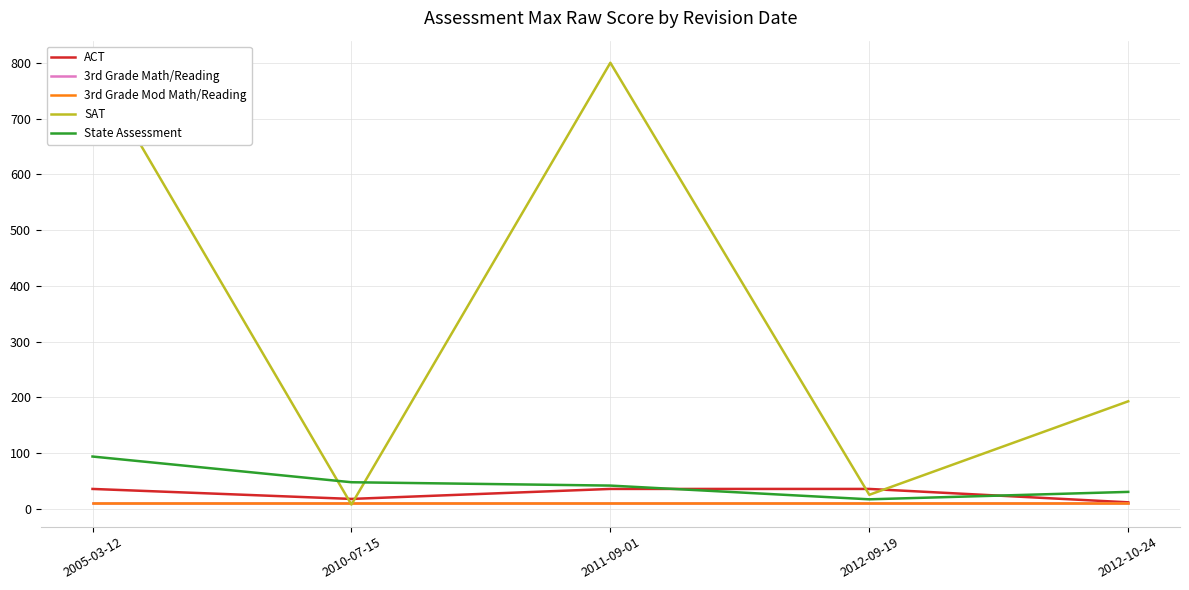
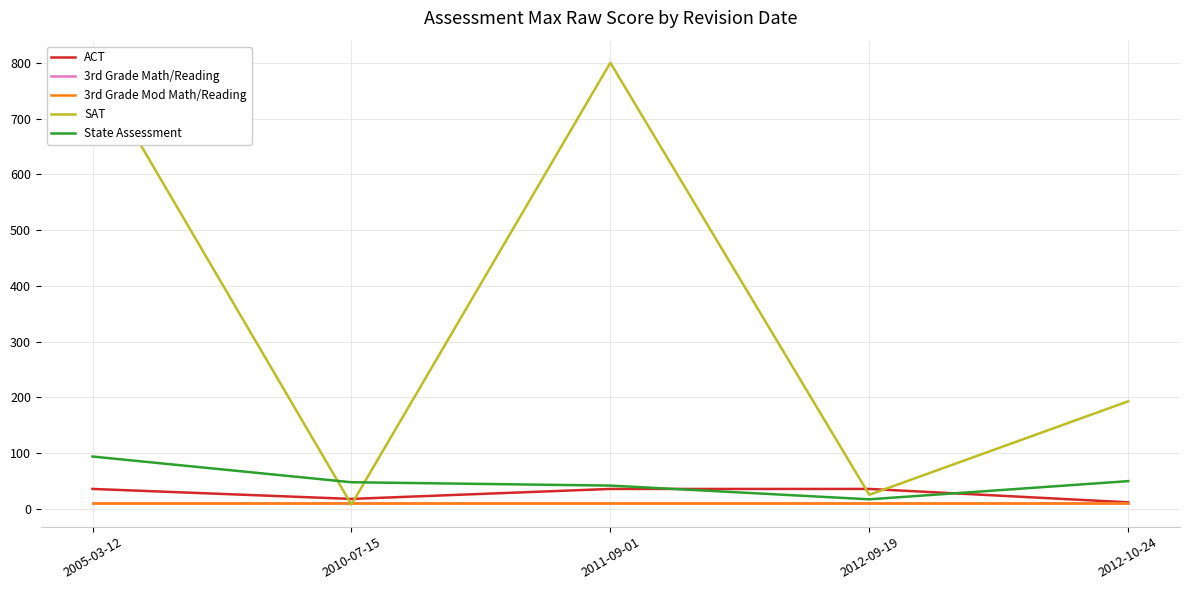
  {
    "ACT": {
      "2005-03-12": 40,
      "2010-07-15": 20,
      "2011-09-01": 40,
      "2012-09-19": 40
    },
    "3rd Grade Mod Math/Reading": {
      "2005-03-12": 10,
      "2011-09-01": 10,
      "2012-09-19": 10
    },
    "SAT": {
      "2011-09-01": 800,
      "2012-09-19": 30,
      "2012-10-24": 190
    },
    "State Assessment": {
      "2005-03-12": 90,
      "2010-07-15": 50,
      "2011-09-01": 40,
      "2012-09-19": 20,
-     "2012-10-24": 30
+     "2012-10-24": 50
    }
  }
